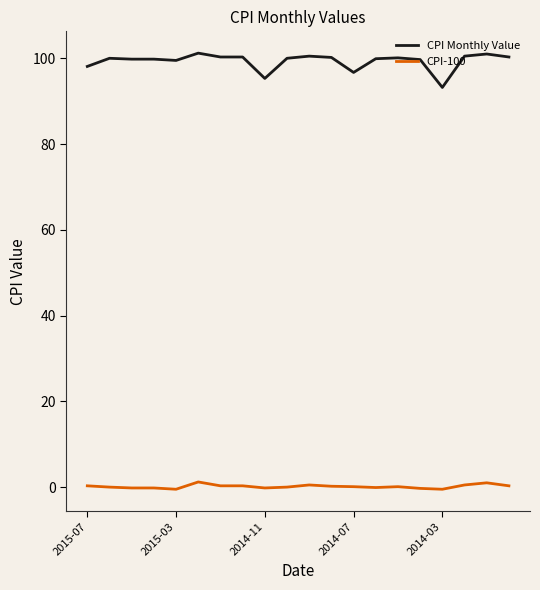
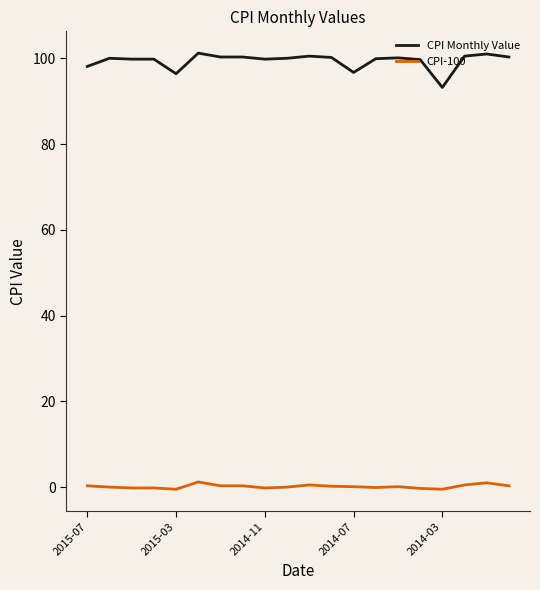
  {
    "CPI Monthly Value": {
      "2015-07": 98,
-     "2015-03": 100,
-     "2014-11": 95,
+     "2015-03": 96,
+     "2014-11": 100,
      "2014-07": 97,
      "2014-03": 93
    },
    "CPI-100": {
      "2015-07": 0,
      "2015-03": -1,
      "2014-11": 0,
      "2014-07": 0,
      "2014-03": -1
    }
  }
